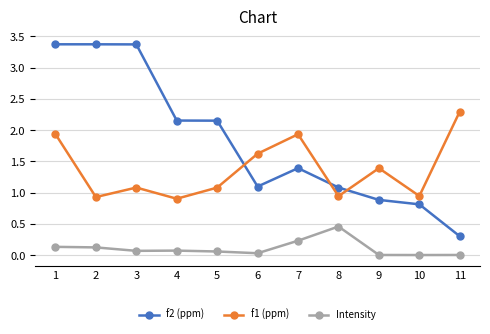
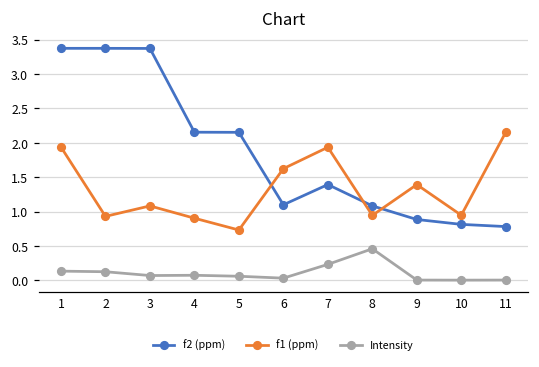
  {
    "f2 (ppm)": {
      "1": 3.4,
      "2": 3.4,
      "3": 3.4,
      "4": 2.2,
      "5": 2.2,
      "6": 1.1,
      "7": 1.4,
      "8": 1.1,
      "9": 0.9,
      "10": 0.8,
-     "11": 0.3
+     "11": 0.8
    },
    "f1 (ppm)": {
      "1": 1.9,
      "2": 0.9,
      "3": 1.1,
      "4": 0.9,
-     "5": 1.1,
+     "5": 0.7,
      "6": 1.6,
      "7": 1.9,
      "8": 0.9,
      "9": 1.4,
      "10": 0.9,
-     "11": 2.3
+     "11": 2.2
    },
    "Intensity": {
      "1": 0.1,
      "2": 0.1,
      "3": 0.1,
      "4": 0.1,
      "5": 0.1,
      "6": 0.0,
      "7": 0.2,
      "8": 0.5,
      "9": 0.0,
      "10": 0.0,
      "11": 0.0
    }
  }
